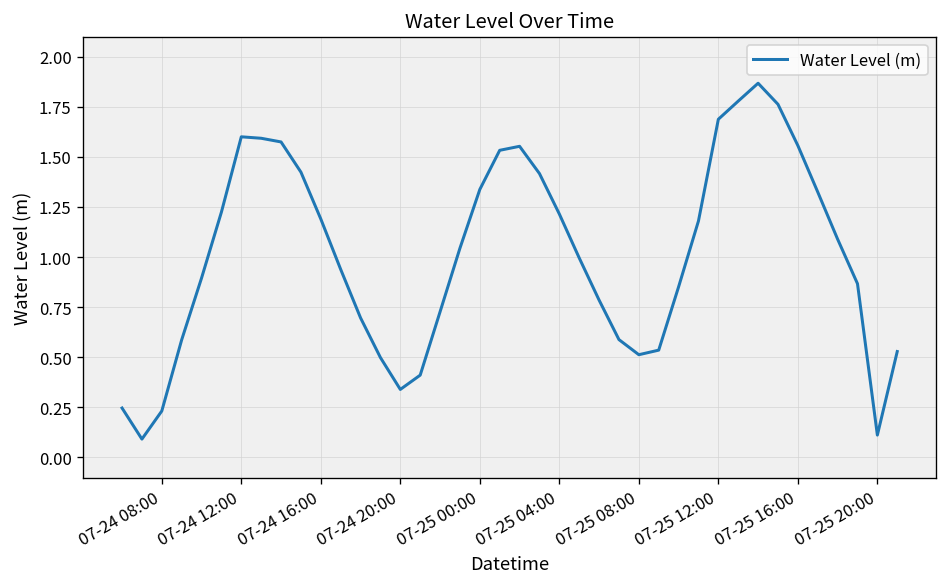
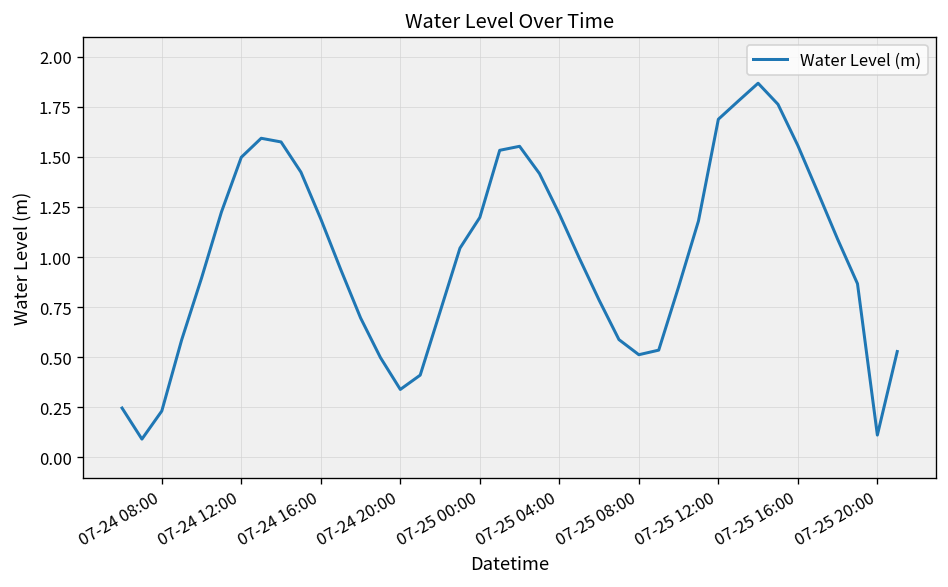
  {
    "07-24 08:00": 0.23,
-   "07-24 12:00": 1.60,
+   "07-24 12:00": 1.50,
    "07-24 16:00": 1.19,
    "07-24 20:00": 0.34,
-   "07-25 00:00": 1.34,
+   "07-25 00:00": 1.20,
    "07-25 04:00": 1.21,
    "07-25 08:00": 0.51,
    "07-25 12:00": 1.69,
    "07-25 16:00": 1.56,
    "07-25 20:00": 0.11
  }
